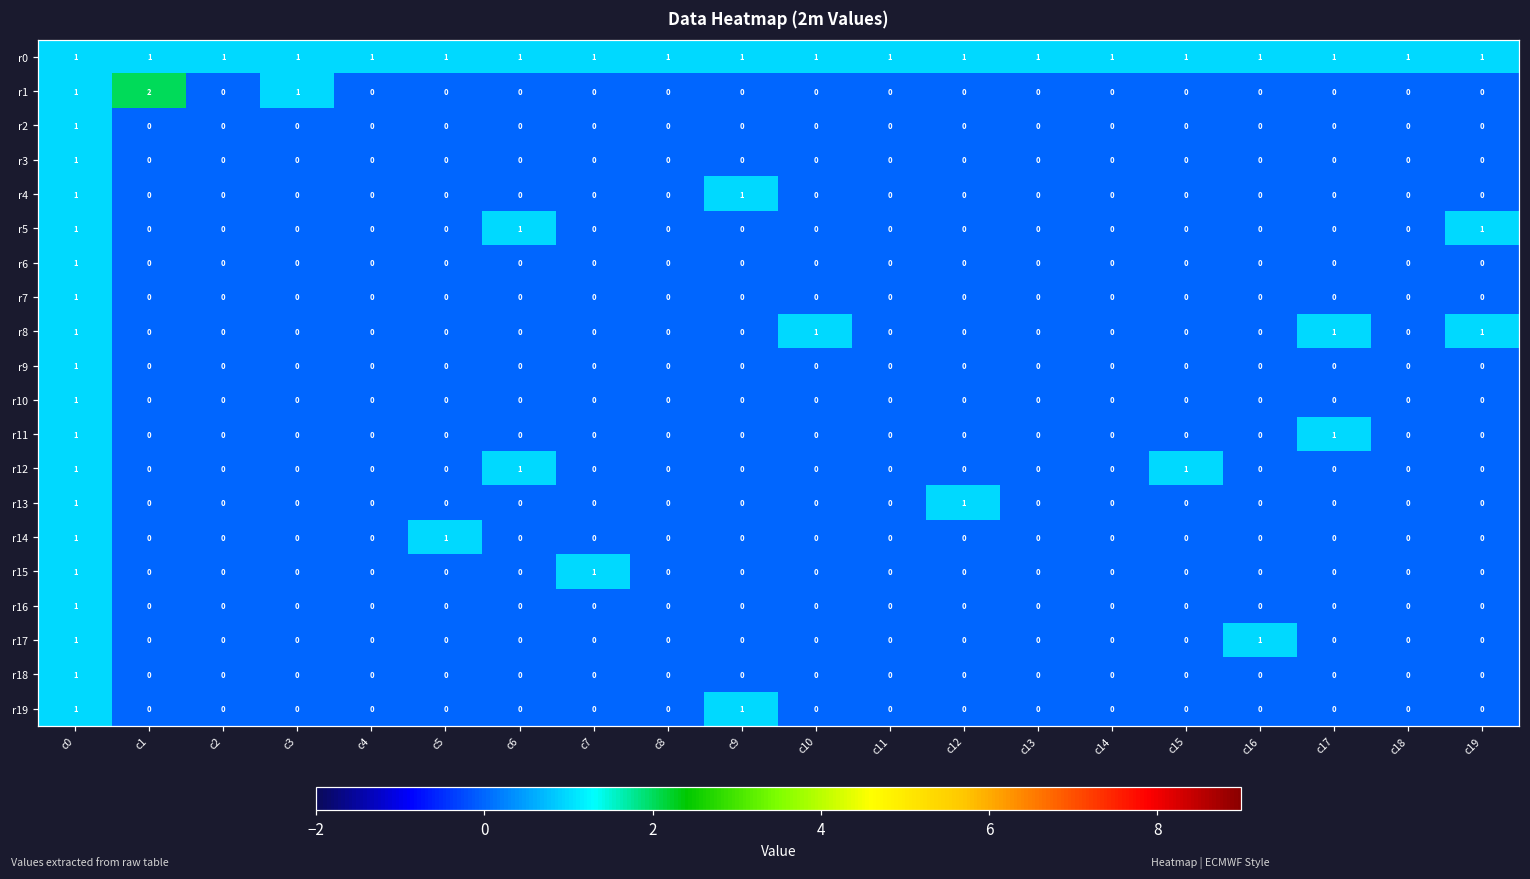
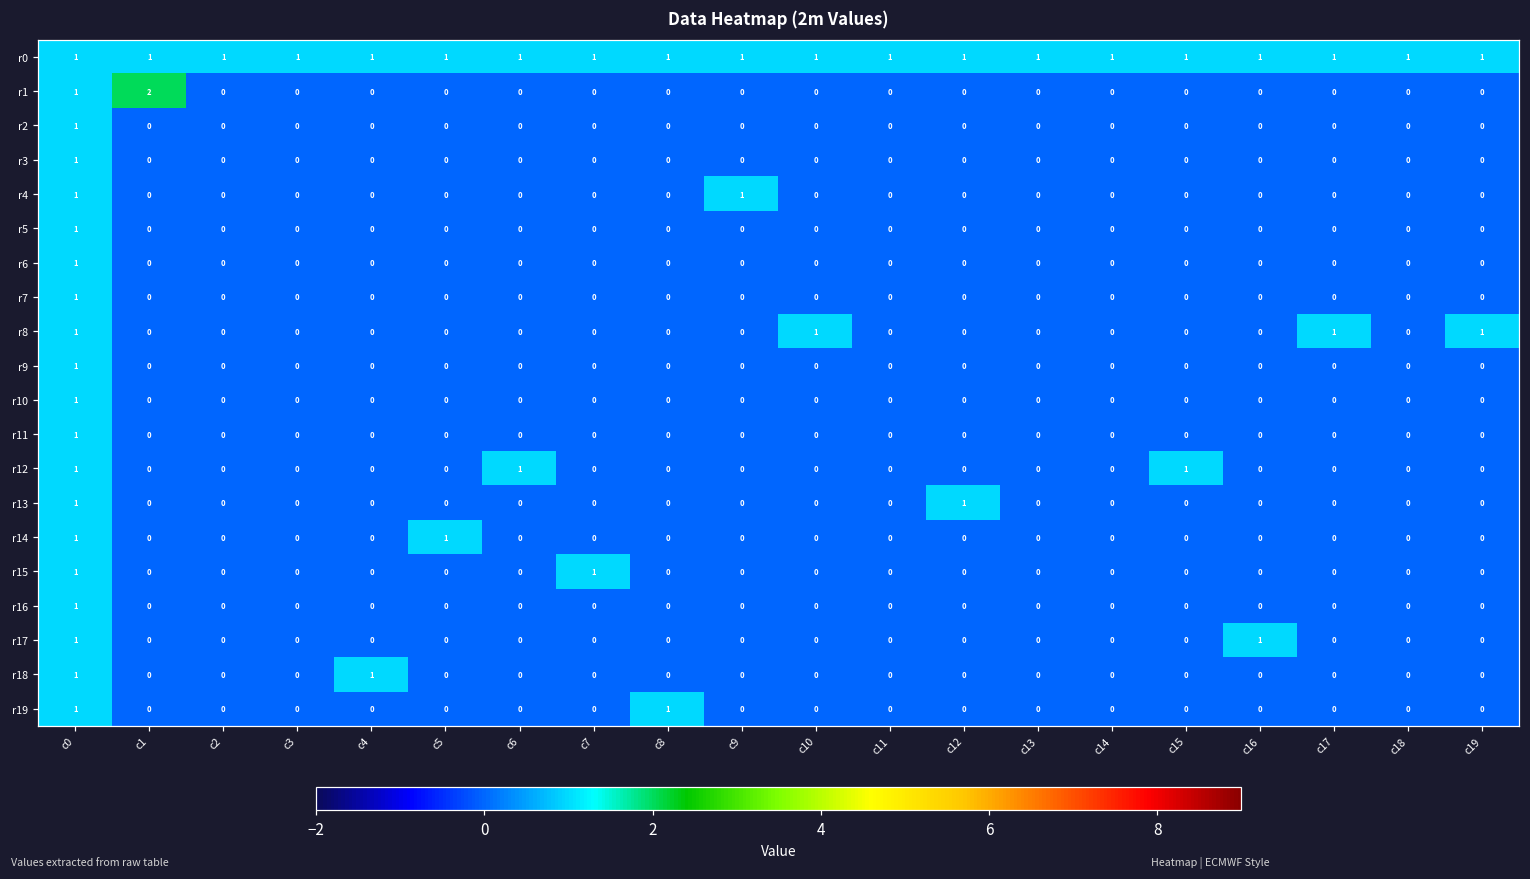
  {
    "r1": {
      "c0": 1,
      "c1": 2,
      "c2": 0,
-     "c3": 1,
+     "c3": 0,
      "c4": 0,
      "c5": 0,
      "c6": 0,
      "c7": 0,
      "c8": 0,
      "c9": 0,
      "c10": 0,
      "c11": 0,
      "c12": 0,
      "c13": 0,
      "c14": 0,
      "c15": 0,
      "c16": 0,
      "c17": 0,
      "c18": 0,
      "c19": 0
    },
    "r5": {
      "c0": 1,
      "c1": 0,
      "c2": 0,
      "c3": 0,
      "c4": 0,
      "c5": 0,
-     "c6": 1,
+     "c6": 0,
      "c7": 0,
      "c8": 0,
      "c9": 0,
      "c10": 0,
      "c11": 0,
      "c12": 0,
      "c13": 0,
      "c14": 0,
      "c15": 0,
      "c16": 0,
      "c17": 0,
      "c18": 0,
-     "c19": 1
+     "c19": 0
    },
    "r11": {
      "c0": 1,
      "c1": 0,
      "c2": 0,
      "c3": 0,
      "c4": 0,
      "c5": 0,
      "c6": 0,
      "c7": 0,
      "c8": 0,
      "c9": 0,
      "c10": 0,
      "c11": 0,
      "c12": 0,
      "c13": 0,
      "c14": 0,
      "c15": 0,
      "c16": 0,
-     "c17": 1,
+     "c17": 0,
      "c18": 0,
      "c19": 0
    },
    "r18": {
      "c0": 1,
      "c1": 0,
      "c2": 0,
      "c3": 0,
-     "c4": 0,
+     "c4": 1,
      "c5": 0,
      "c6": 0,
      "c7": 0,
      "c8": 0,
      "c9": 0,
      "c10": 0,
      "c11": 0,
      "c12": 0,
      "c13": 0,
      "c14": 0,
      "c15": 0,
      "c16": 0,
      "c17": 0,
      "c18": 0,
      "c19": 0
    },
    "r19": {
      "c0": 1,
      "c1": 0,
      "c2": 0,
      "c3": 0,
      "c4": 0,
      "c5": 0,
      "c6": 0,
      "c7": 0,
-     "c8": 0,
-     "c9": 1,
+     "c8": 1,
+     "c9": 0,
      "c10": 0,
      "c11": 0,
      "c12": 0,
      "c13": 0,
      "c14": 0,
      "c15": 0,
      "c16": 0,
      "c17": 0,
      "c18": 0,
      "c19": 0
    }
  }
